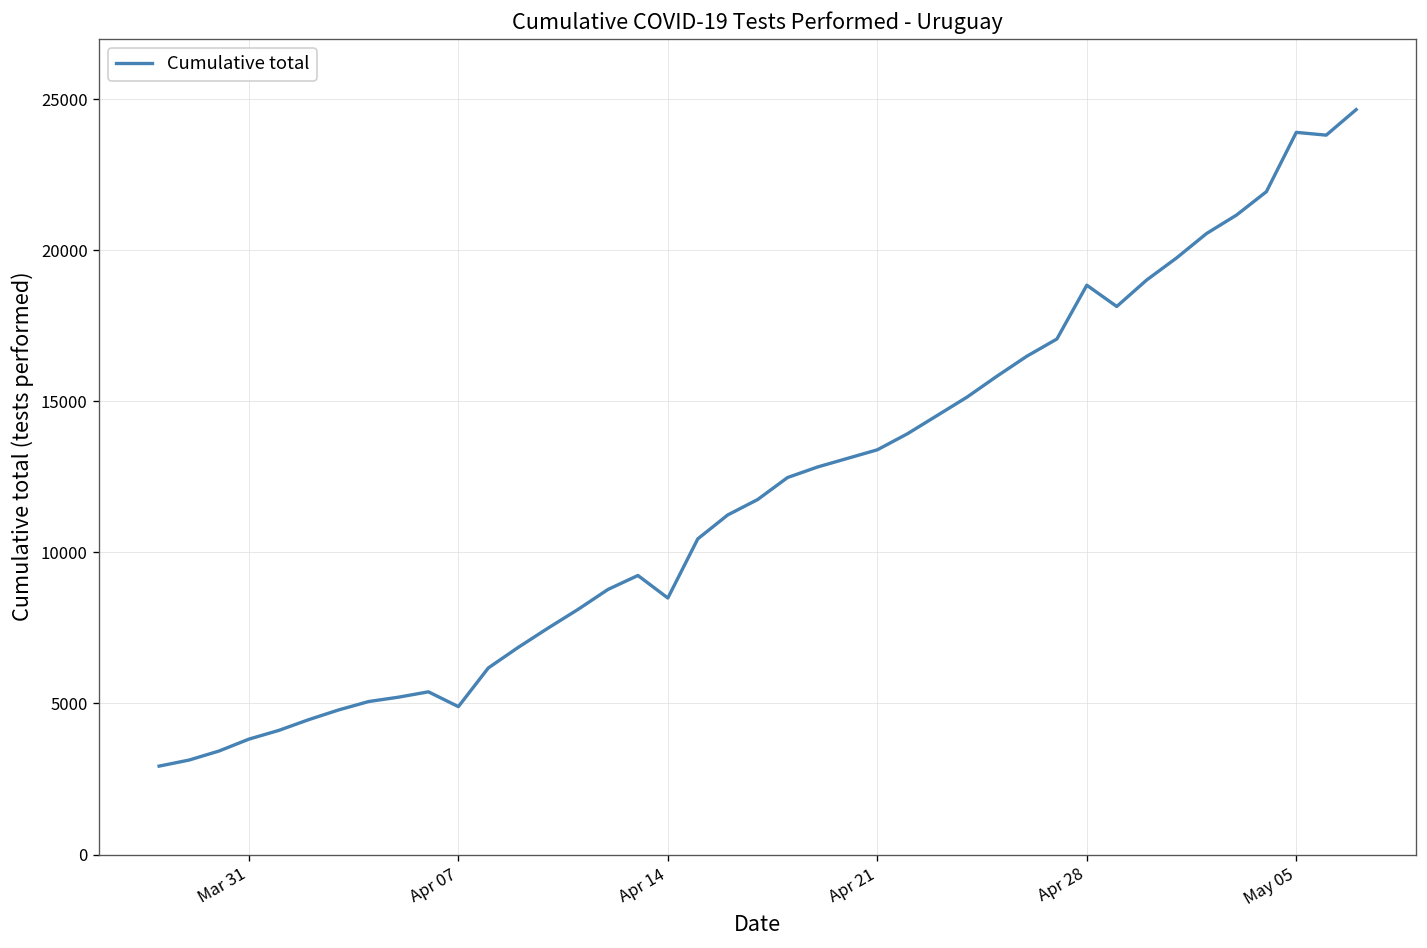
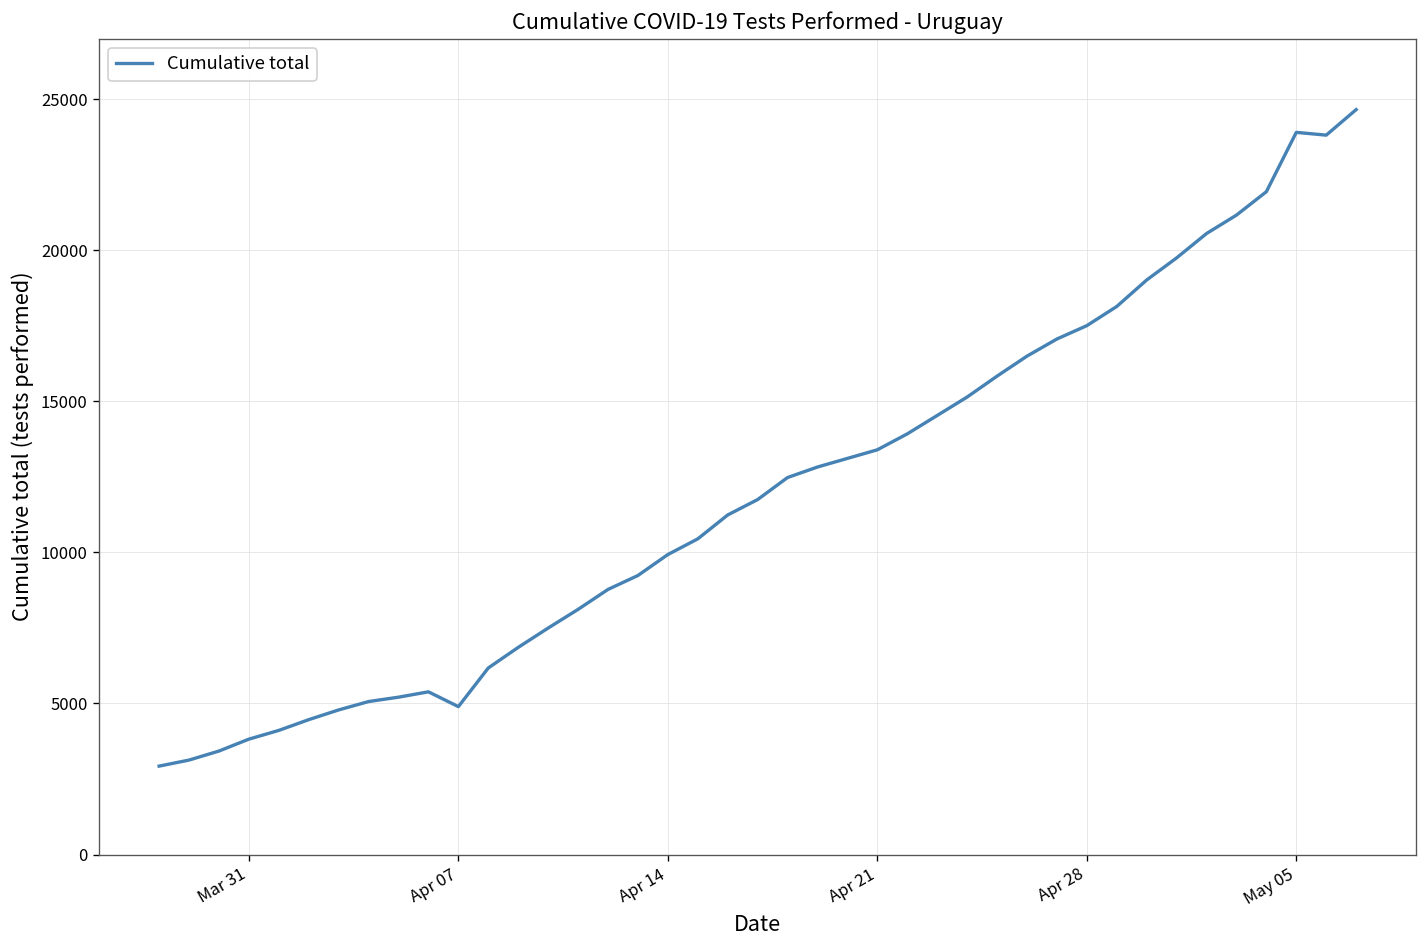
  {
    "Mar 31": 3800,
    "Apr 07": 4900,
-   "Apr 14": 8500,
+   "Apr 14": 9900,
    "Apr 21": 13400,
-   "Apr 28": 18800,
+   "Apr 28": 17500,
    "May 05": 23900
  }
